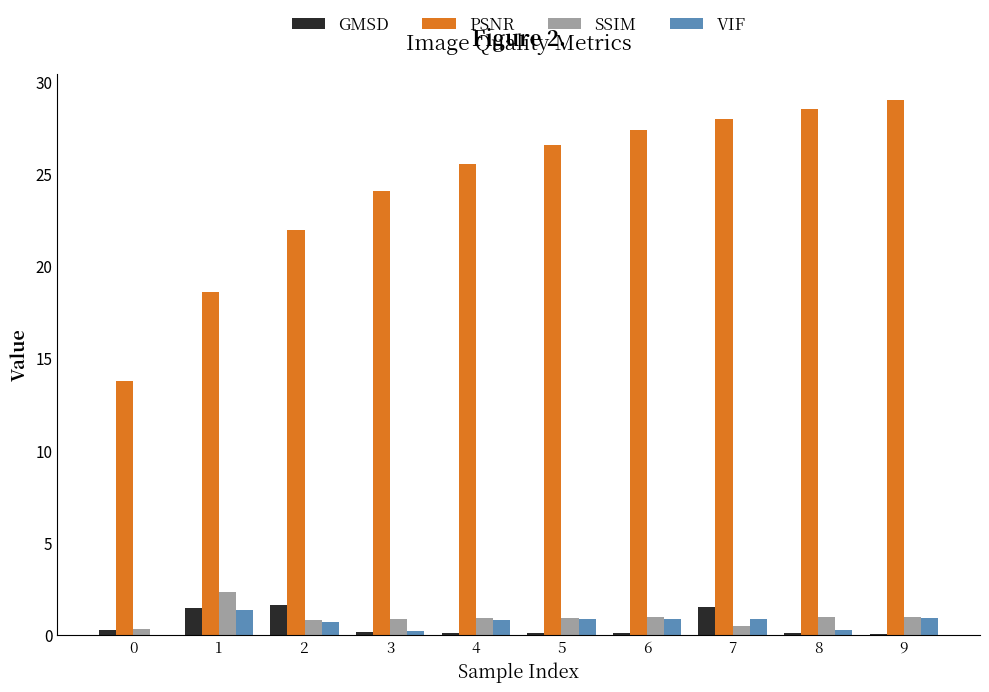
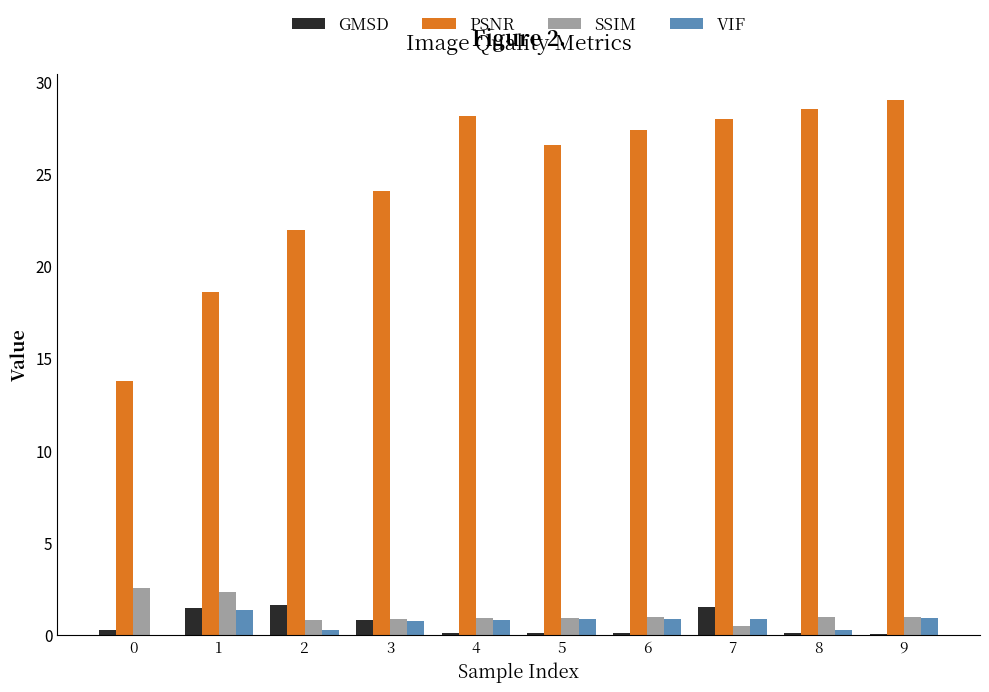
  {
    "GMSD": {
      "0": 0.3,
      "1": 1.5,
      "2": 1.6,
-     "3": 0.1,
+     "3": 0.8,
      "7": 1.5
    },
    "PSNR": {
      "0": 13.8,
      "1": 18.6,
      "2": 22.0,
      "3": 24.1,
-     "4": 25.5,
+     "4": 28.1,
      "5": 26.5,
      "6": 27.3,
      "7": 28.0,
      "8": 28.5,
      "9": 29.0
    },
    "SSIM": {
-     "0": 0.3,
+     "0": 2.5,
      "1": 2.3,
      "2": 0.8,
      "3": 0.9,
      "4": 0.9,
      "5": 0.9,
      "6": 0.9,
      "7": 0.5,
      "8": 1.0,
      "9": 1.0
    },
    "VIF": {
      "1": 1.3,
-     "2": 0.7,
-     "3": 0.2,
+     "2": 0.2,
+     "3": 0.8,
      "4": 0.8,
      "5": 0.8,
      "6": 0.9,
      "7": 0.9,
      "8": 0.3,
      "9": 0.9
    }
  }
